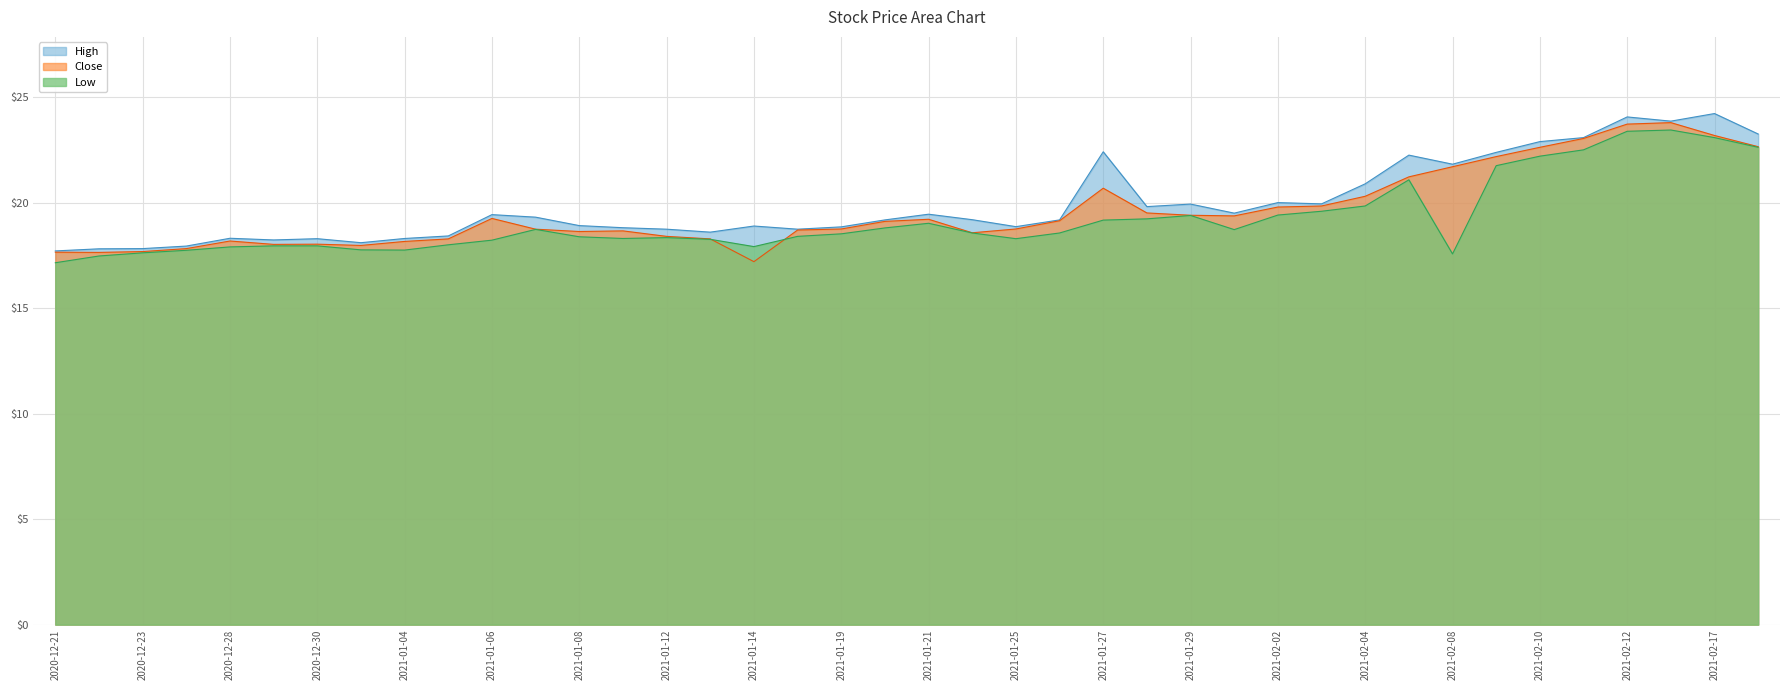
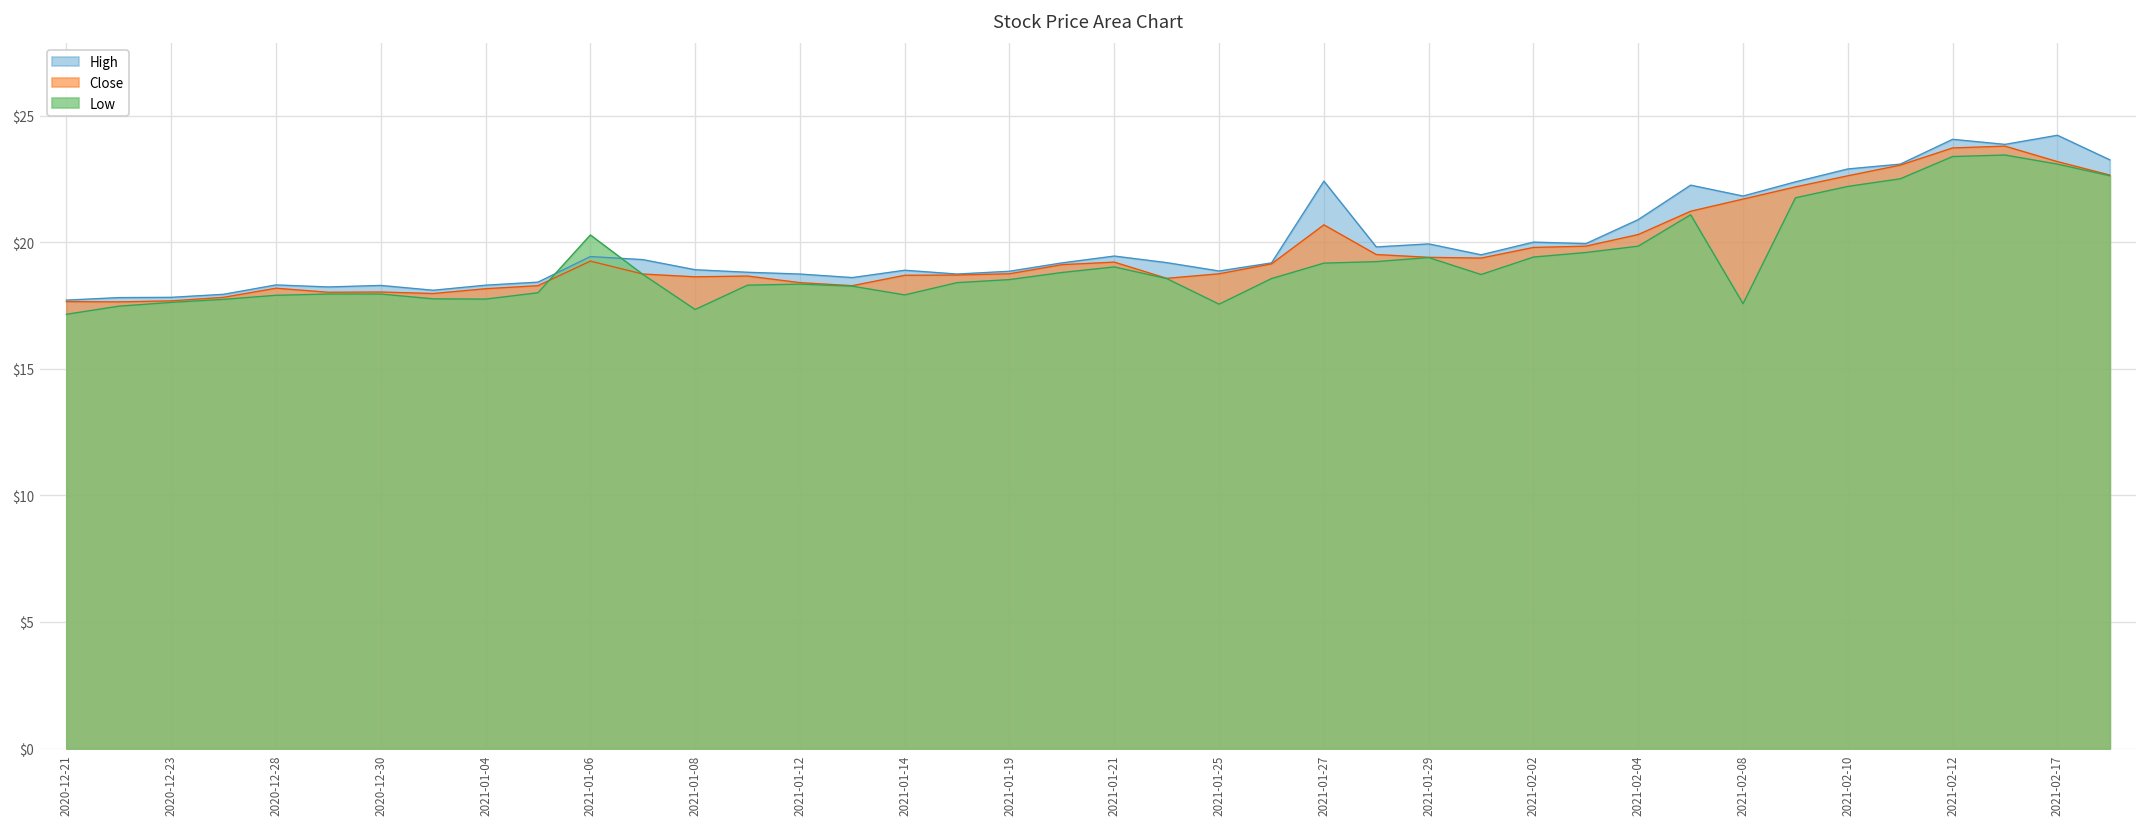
  {
    "High": {
      "2020-12-23": "$17.8",
      "2020-12-28": "$18.3",
      "2020-12-30": "$18.3",
      "2021-01-04": "$18.3",
      "2021-01-06": "$19.4",
      "2021-01-08": "$18.9",
      "2021-01-12": "$18.7",
      "2021-01-14": "$18.9",
      "2021-01-21": "$19.5",
      "2021-01-27": "$22.4",
      "2021-01-29": "$19.9",
      "2021-02-02": "$20.0",
      "2021-02-04": "$20.9",
      "2021-02-10": "$22.9",
      "2021-02-12": "$24.1",
      "2021-02-17": "$24.2"
    },
    "Close": {
      "2020-12-28": "$18.2",
      "2021-01-04": "$18.2",
      "2021-01-06": "$19.3",
      "2021-01-08": "$18.6",
-     "2021-01-14": "$17.2",
+     "2021-01-14": "$18.7",
      "2021-01-21": "$19.2",
      "2021-01-27": "$20.7",
      "2021-02-02": "$19.8",
      "2021-02-04": "$20.3",
      "2021-02-10": "$22.6",
      "2021-02-12": "$23.7"
    },
    "Low": {
      "2020-12-21": "$17.1",
      "2020-12-28": "$17.9",
      "2021-01-04": "$17.8",
-     "2021-01-06": "$18.2",
-     "2021-01-08": "$18.4",
+     "2021-01-06": "$20.3",
+     "2021-01-08": "$17.3",
      "2021-01-14": "$17.9",
      "2021-01-19": "$18.5",
      "2021-01-21": "$19.0",
-     "2021-01-25": "$18.3",
+     "2021-01-25": "$17.5",
      "2021-01-27": "$19.2",
      "2021-02-02": "$19.4",
      "2021-02-04": "$19.8",
      "2021-02-08": "$17.6",
      "2021-02-10": "$22.2",
      "2021-02-12": "$23.4"
    }
  }
